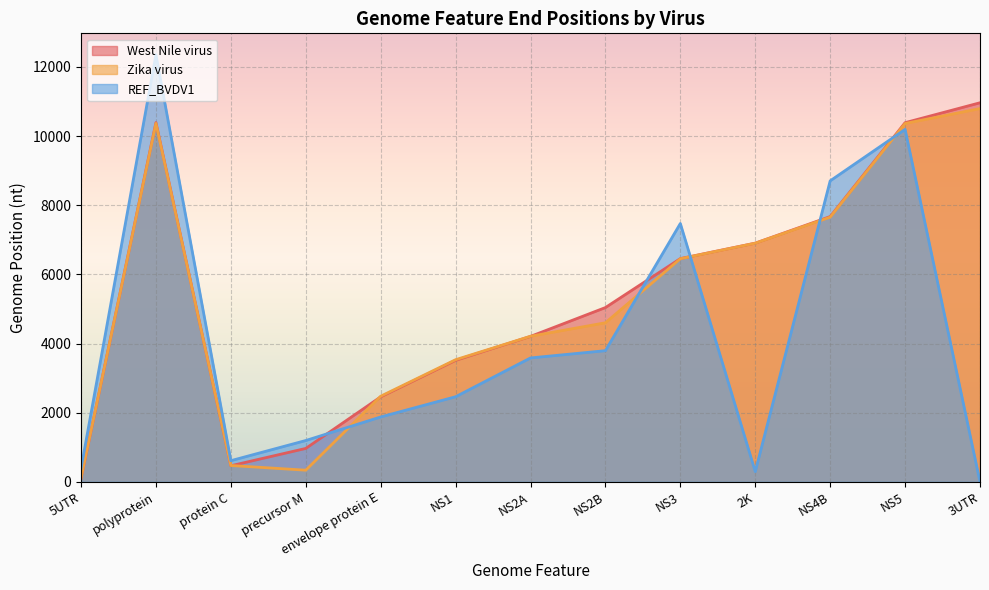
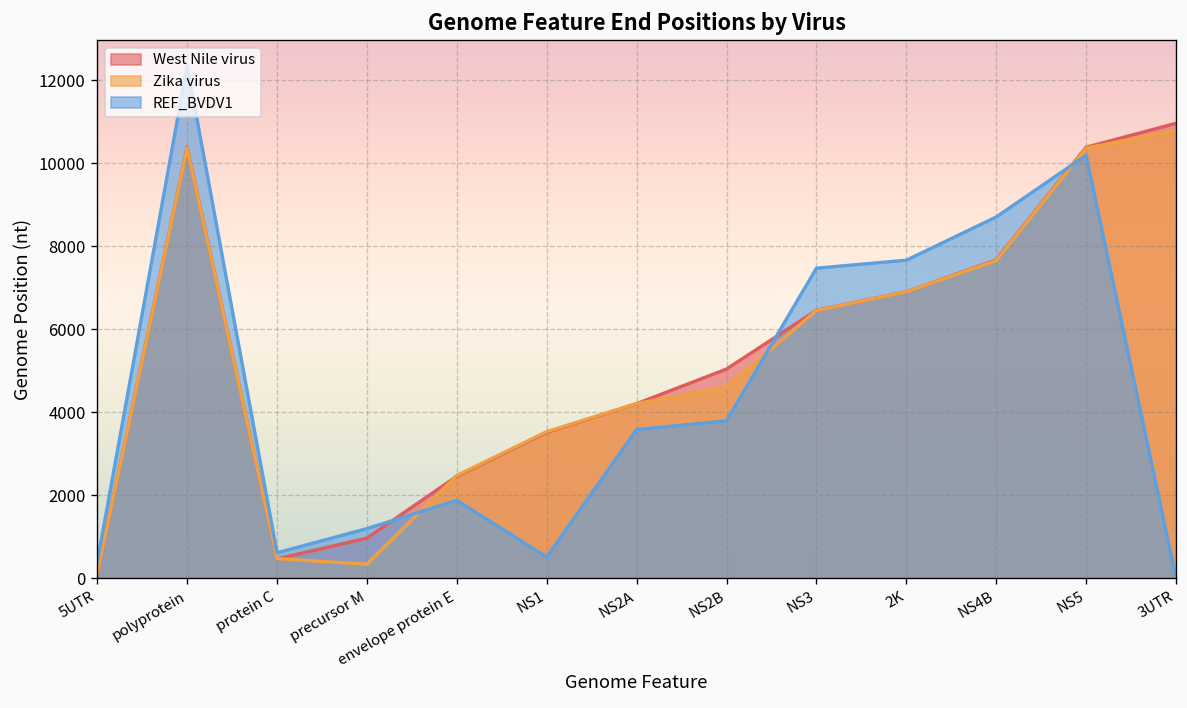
  {
    "West Nile virus": {
      "precursor M": 1000,
      "NS2B": 5000,
      "3UTR": 11000
    },
    "Zika virus": {
      "precursor M": 300,
      "NS2B": 4600,
      "3UTR": 10800
    },
    "REF_BVDV1": {
      "5UTR": 400,
      "protein C": 600,
      "precursor M": 1200,
      "envelope protein E": 1900,
-     "NS1": 2500,
+     "NS1": 500,
      "NS2A": 3600,
      "NS2B": 3800,
      "NS3": 7500,
-     "2K": 300,
+     "2K": 7700,
      "NS4B": 8700,
      "NS5": 10200,
      "3UTR": 0
    }
  }
